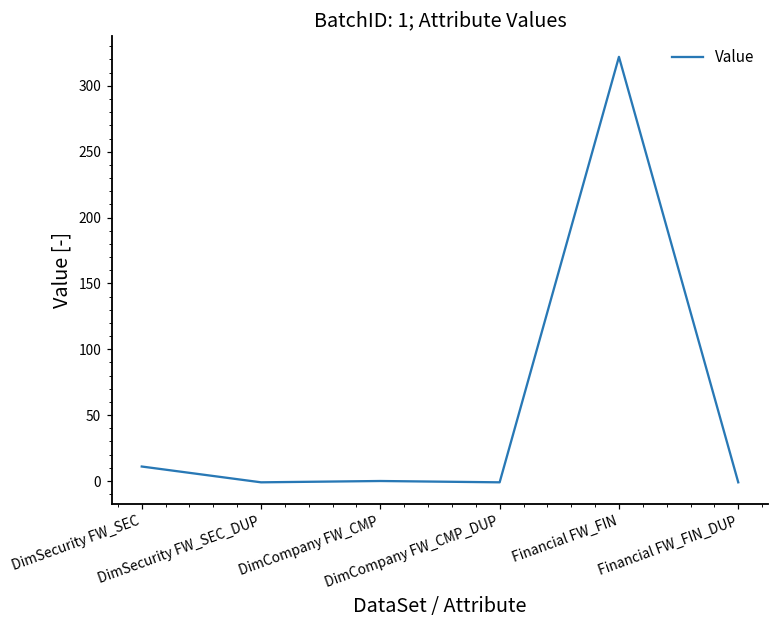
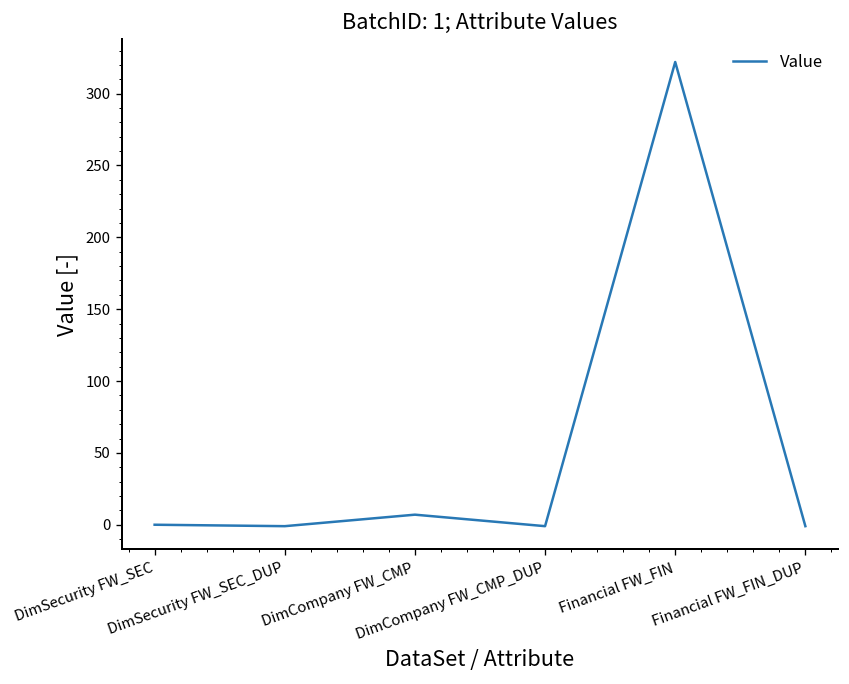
  {
-   "DimSecurity FW_SEC": 11,
+   "DimSecurity FW_SEC": 0,
    "DimSecurity FW_SEC_DUP": -1,
-   "DimCompany FW_CMP": 0,
+   "DimCompany FW_CMP": 7,
    "DimCompany FW_CMP_DUP": -1,
    "Financial FW_FIN": 322,
    "Financial FW_FIN_DUP": -1
  }
